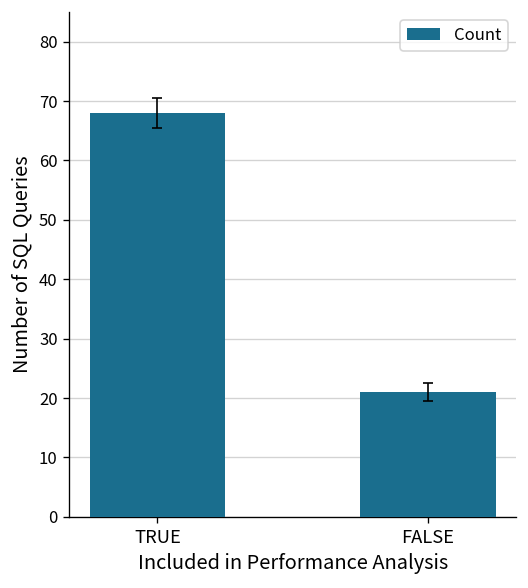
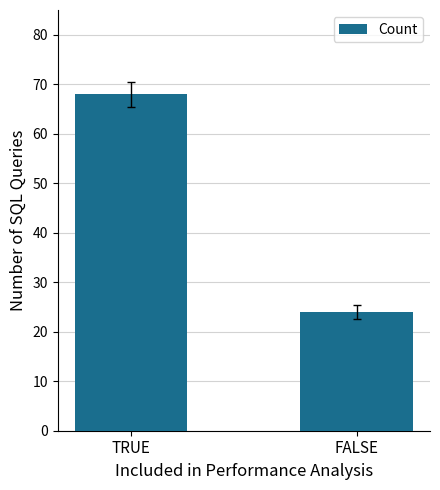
  {
    "Count": {
      "TRUE": 68,
-     "FALSE": 21
+     "FALSE": 24
    }
  }
